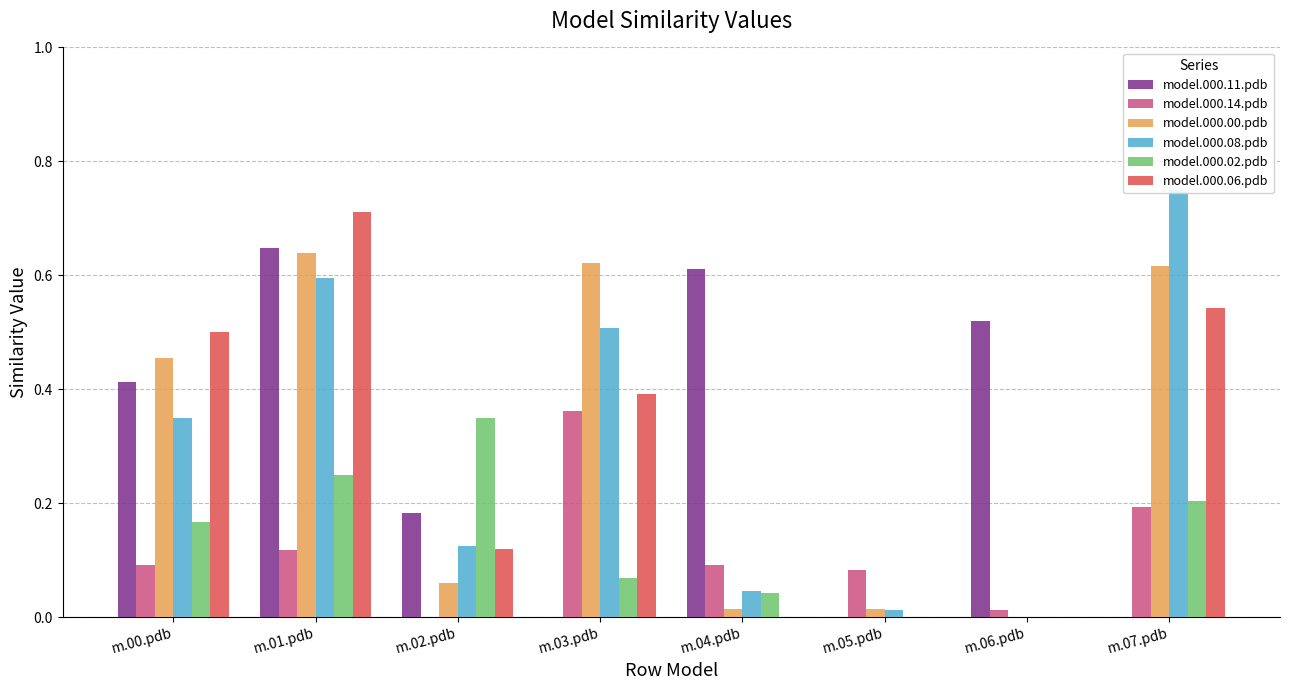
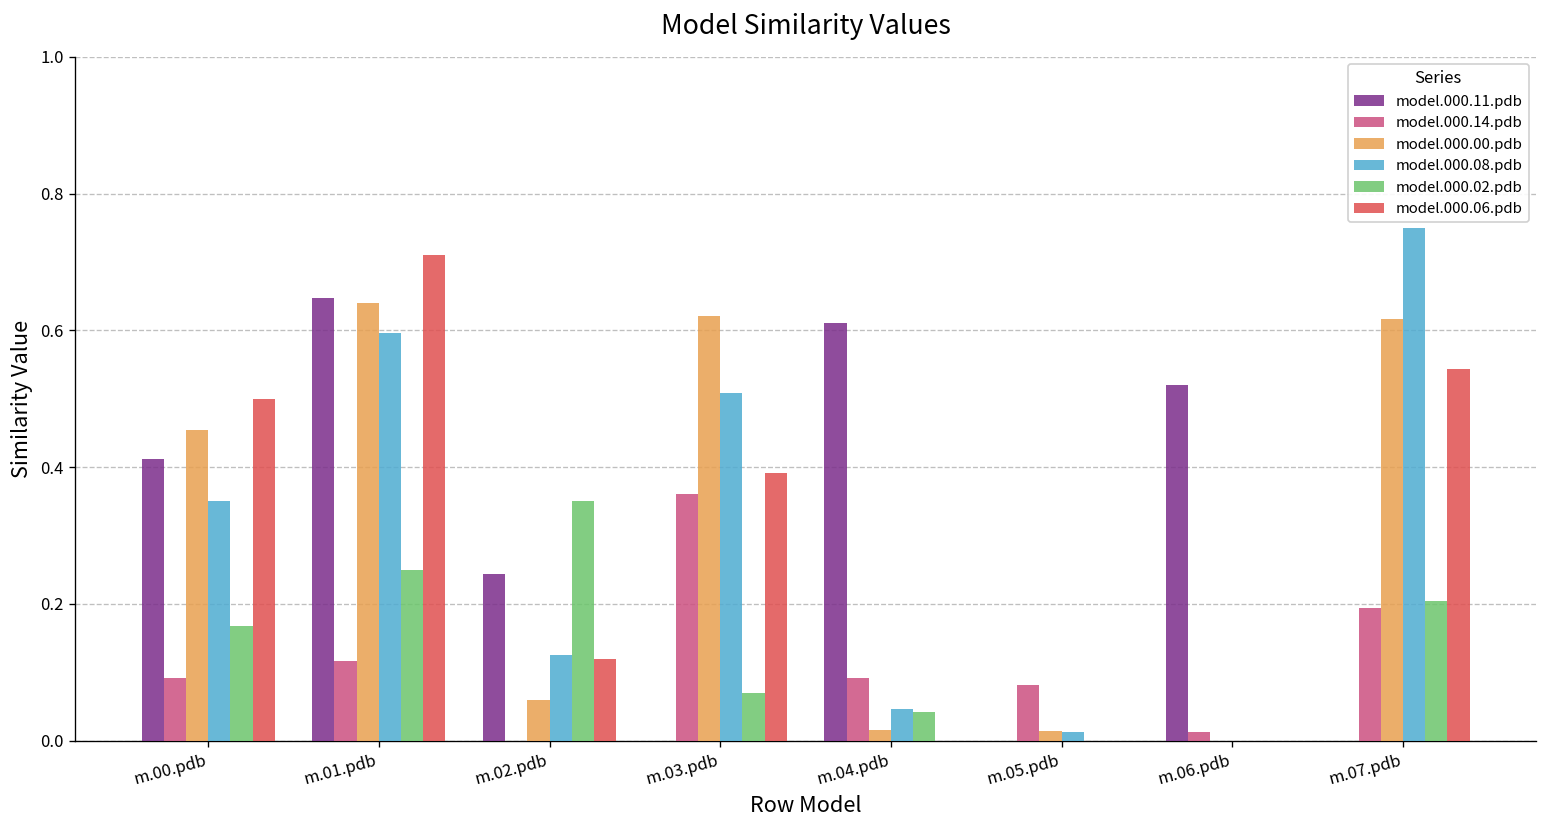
  {
    "model.000.11.pdb": {
      "m.00.pdb": 0.41,
      "m.01.pdb": 0.65,
-     "m.02.pdb": 0.18,
+     "m.02.pdb": 0.24,
      "m.03.pdb": 0.00,
      "m.04.pdb": 0.61,
      "m.05.pdb": 0.00,
      "m.06.pdb": 0.52,
      "m.07.pdb": 0.00
    },
    "model.000.00.pdb": {
      "m.00.pdb": 0.46,
      "m.01.pdb": 0.64,
      "m.02.pdb": 0.06,
      "m.03.pdb": 0.62,
      "m.04.pdb": 0.02,
      "m.05.pdb": 0.01,
      "m.06.pdb": 0.00,
      "m.07.pdb": 0.62
    },
    "model.000.08.pdb": {
      "m.00.pdb": 0.35,
      "m.01.pdb": 0.60,
      "m.02.pdb": 0.13,
      "m.03.pdb": 0.51,
      "m.04.pdb": 0.05,
      "m.05.pdb": 0.01,
      "m.06.pdb": 0.00
    },
    "model.000.02.pdb": {
      "m.00.pdb": 0.17,
      "m.01.pdb": 0.25,
      "m.02.pdb": 0.35,
      "m.03.pdb": 0.07,
      "m.04.pdb": 0.04,
      "m.05.pdb": 0.00,
      "m.06.pdb": 0.00,
      "m.07.pdb": 0.20
    }
  }
